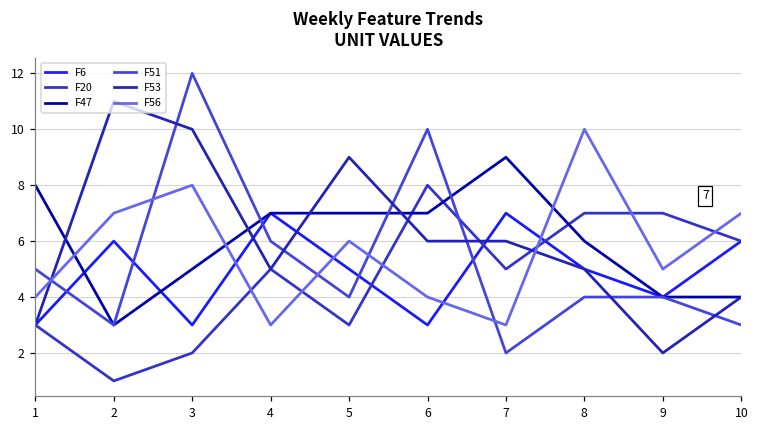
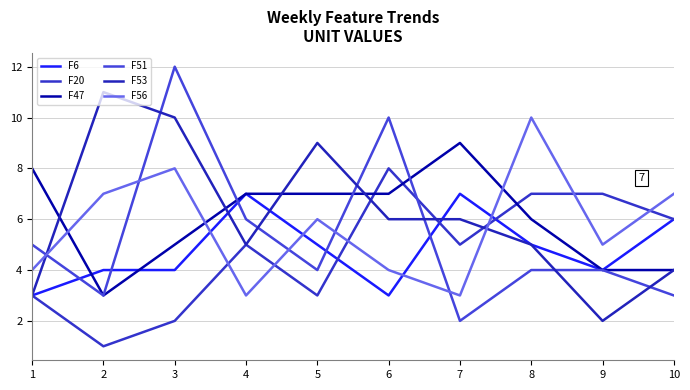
  {
    "F6": {
-     "2": 6,
-     "3": 3,
+     "2": 4,
+     "3": 4,
      "5": 5,
      "6": 3,
      "7": 7
    }
  }
